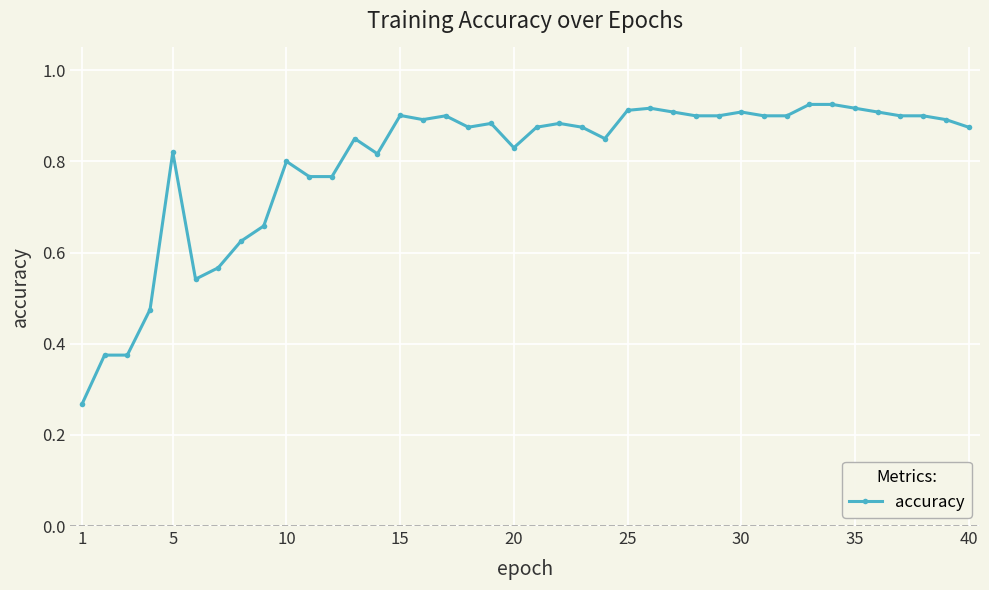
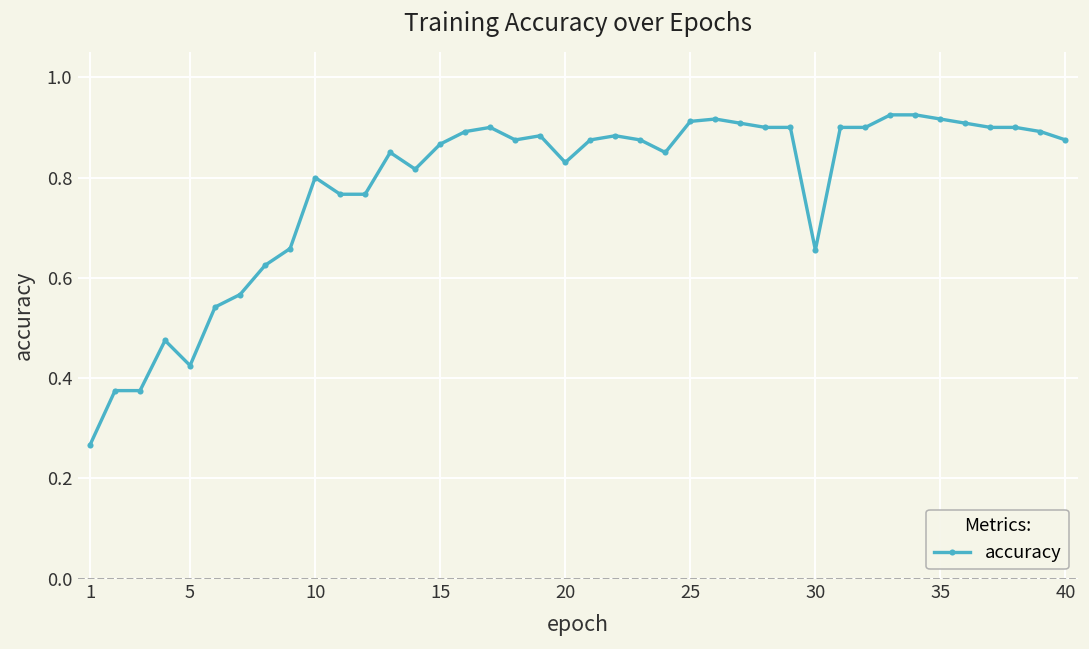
  {
    "1": 0.27,
-   "5": 0.82,
+   "5": 0.43,
    "10": 0.80,
-   "15": 0.90,
+   "15": 0.87,
    "20": 0.83,
    "25": 0.91,
-   "30": 0.91,
+   "30": 0.66,
    "35": 0.92,
    "40": 0.88
  }
